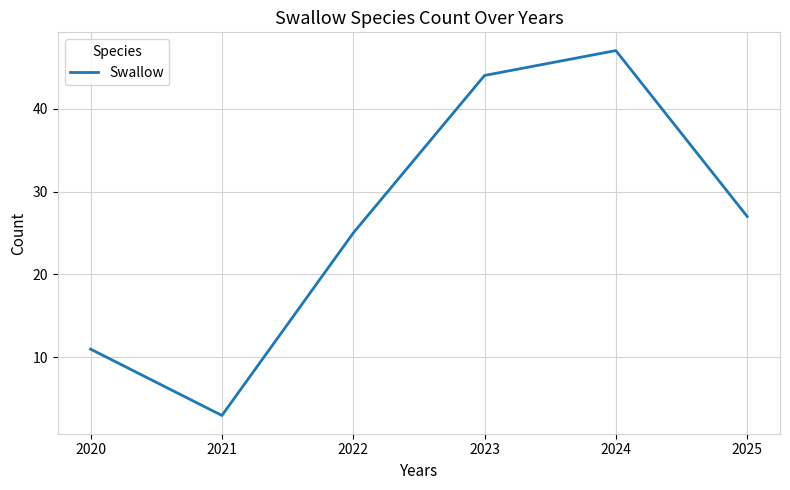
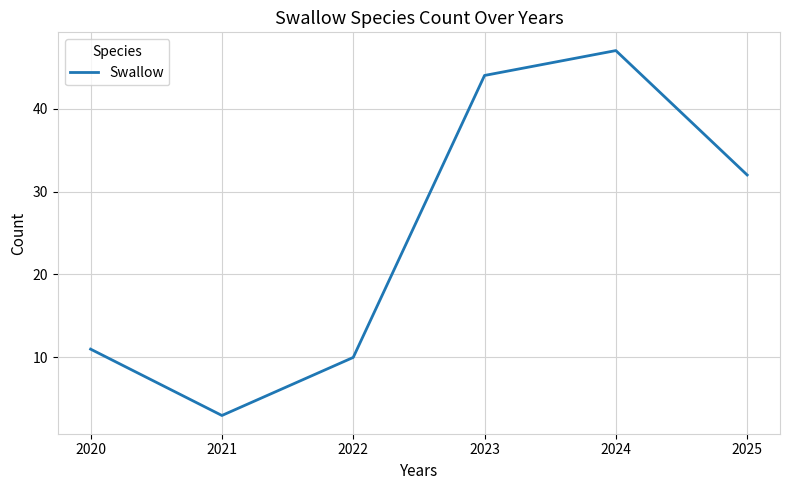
  {
    "2020": 11,
    "2021": 3,
-   "2022": 25,
+   "2022": 10,
    "2023": 44,
    "2024": 47,
-   "2025": 27
+   "2025": 32
  }
